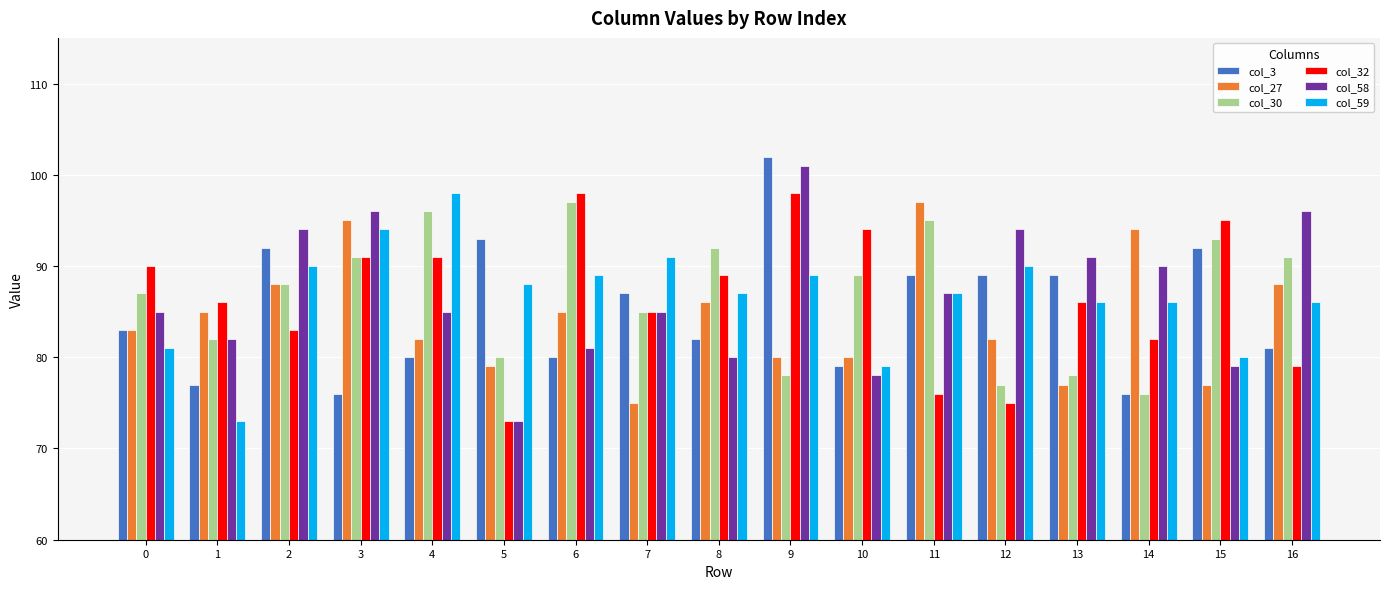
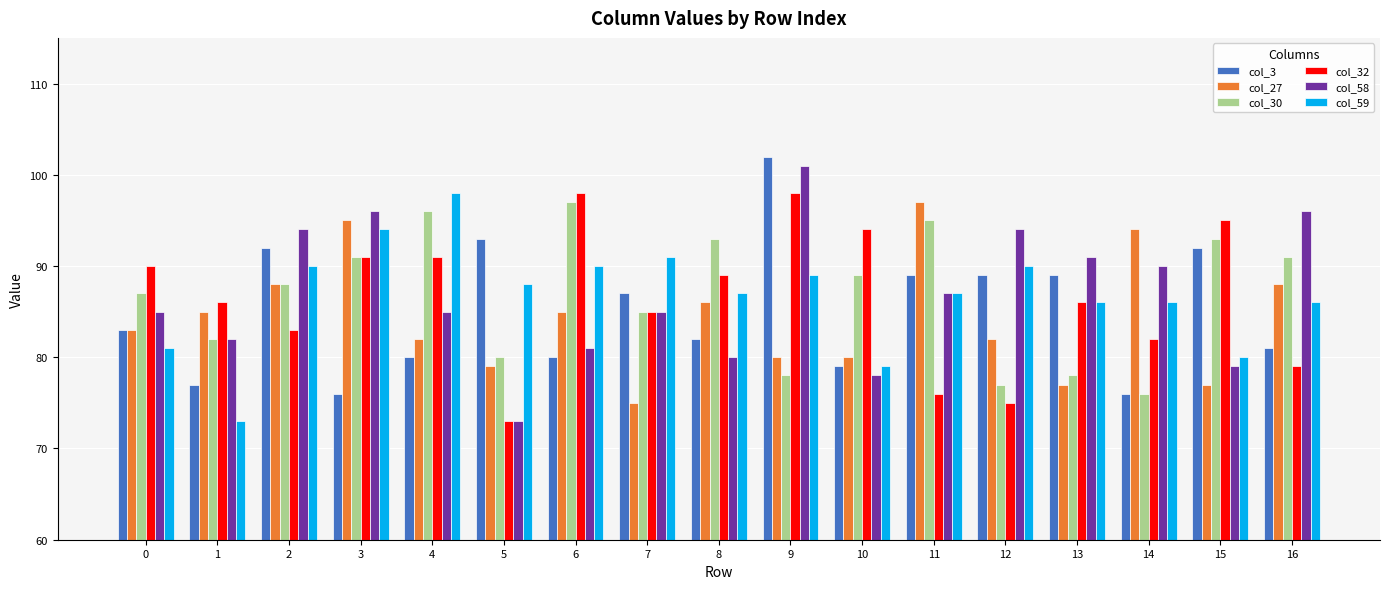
  {
    "col_3": {
      "0": 83,
      "1": 77,
      "2": 92,
      "3": 76,
      "4": 80,
      "5": 93,
      "6": 80,
      "7": 87,
      "8": 82,
      "9": 102,
      "10": 79,
      "11": 89,
      "12": 89,
      "13": 89,
      "14": 76,
      "15": 92,
      "16": 81
    },
    "col_27": {
      "0": 83,
      "1": 85,
      "2": 88,
      "3": 95,
      "4": 82,
      "5": 79,
      "6": 85,
      "7": 75,
      "8": 86,
      "9": 80,
      "10": 80,
      "11": 97,
      "12": 82,
      "13": 77,
      "14": 94,
      "15": 77,
      "16": 88
    },
    "col_30": {
      "0": 87,
      "1": 82,
      "2": 88,
      "3": 91,
      "4": 96,
      "5": 80,
      "6": 97,
      "7": 85,
-     "8": 92,
+     "8": 93,
      "9": 78,
      "10": 89,
      "11": 95,
      "12": 77,
      "13": 78,
      "14": 76,
      "15": 93,
      "16": 91
    },
    "col_32": {
      "0": 90,
      "1": 86,
      "2": 83,
      "3": 91,
      "4": 91,
      "5": 73,
      "6": 98,
      "7": 85,
      "8": 89,
      "9": 98,
      "10": 94,
      "11": 76,
      "12": 75,
      "13": 86,
      "14": 82,
      "15": 95,
      "16": 79
    },
    "col_58": {
      "0": 85,
      "1": 82,
      "2": 94,
      "3": 96,
      "4": 85,
      "5": 73,
      "6": 81,
      "7": 85,
      "8": 80,
      "9": 101,
      "10": 78,
      "11": 87,
      "12": 94,
      "13": 91,
      "14": 90,
      "15": 79,
      "16": 96
    },
    "col_59": {
      "0": 81,
      "1": 73,
      "2": 90,
      "3": 94,
      "4": 98,
      "5": 88,
-     "6": 89,
+     "6": 90,
      "7": 91,
      "8": 87,
      "9": 89,
      "10": 79,
      "11": 87,
      "12": 90,
      "13": 86,
      "14": 86,
      "15": 80,
      "16": 86
    }
  }
